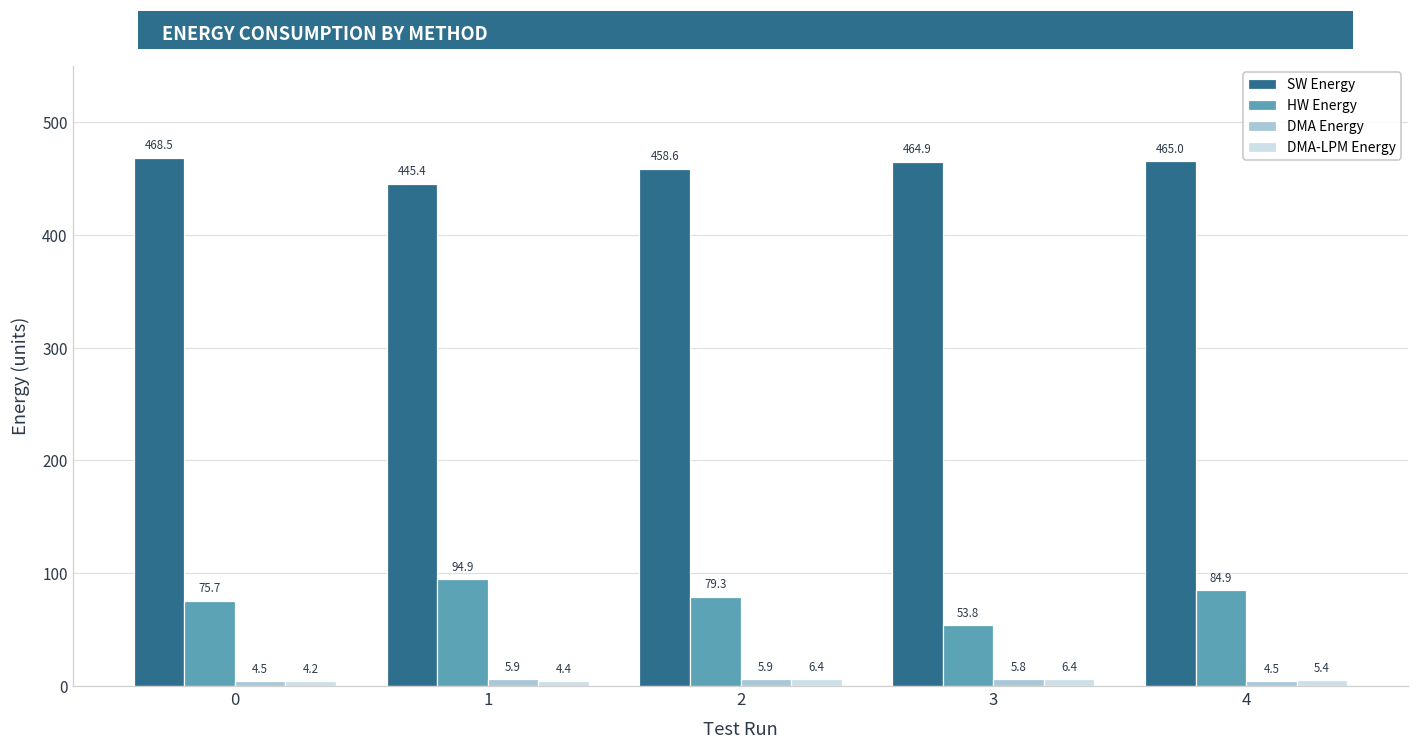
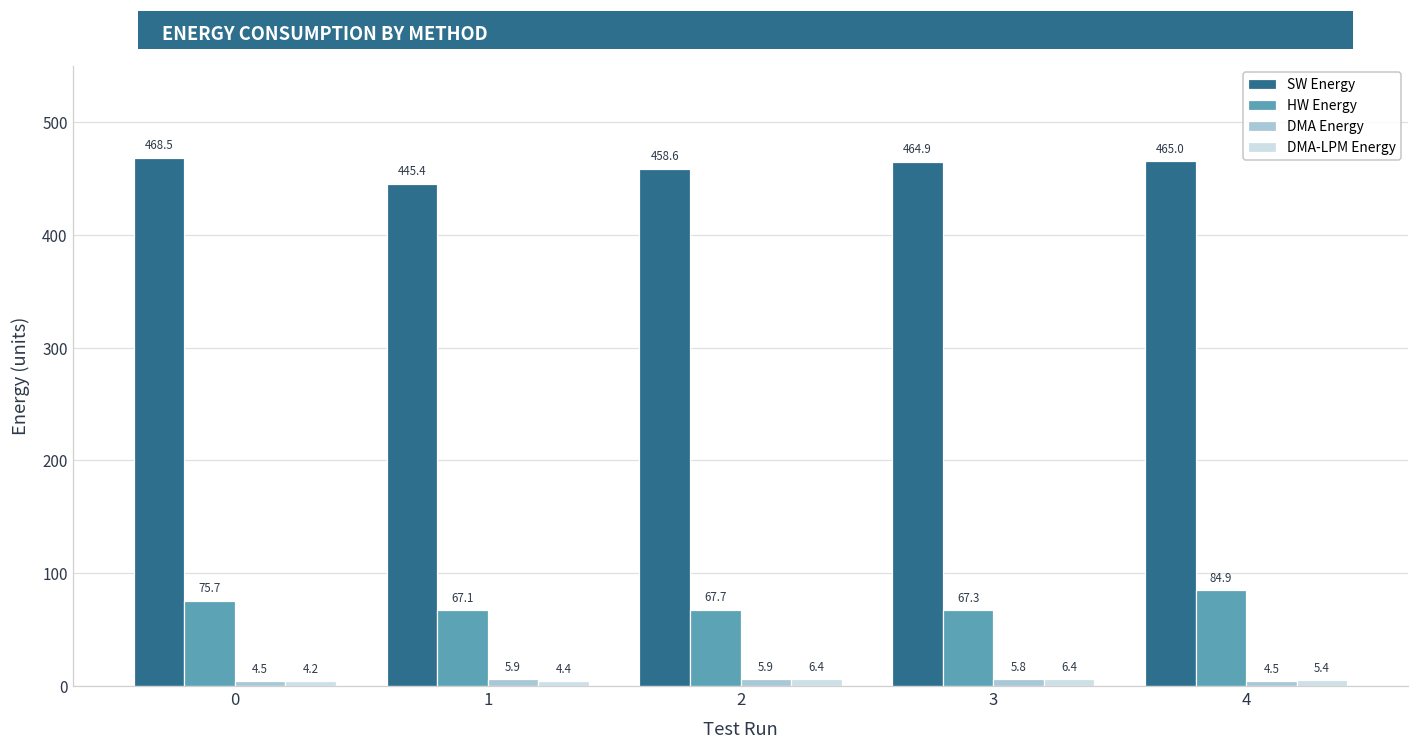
  {
    "SW Energy": {
      "0": 468.5,
      "1": 445.4,
      "2": 458.6,
      "3": 464.9,
      "4": 465.0
    },
    "HW Energy": {
      "0": 75.7,
-     "1": 94.9,
-     "2": 79.3,
-     "3": 53.8,
+     "1": 67.1,
+     "2": 67.7,
+     "3": 67.3,
      "4": 84.9
    }
  }
